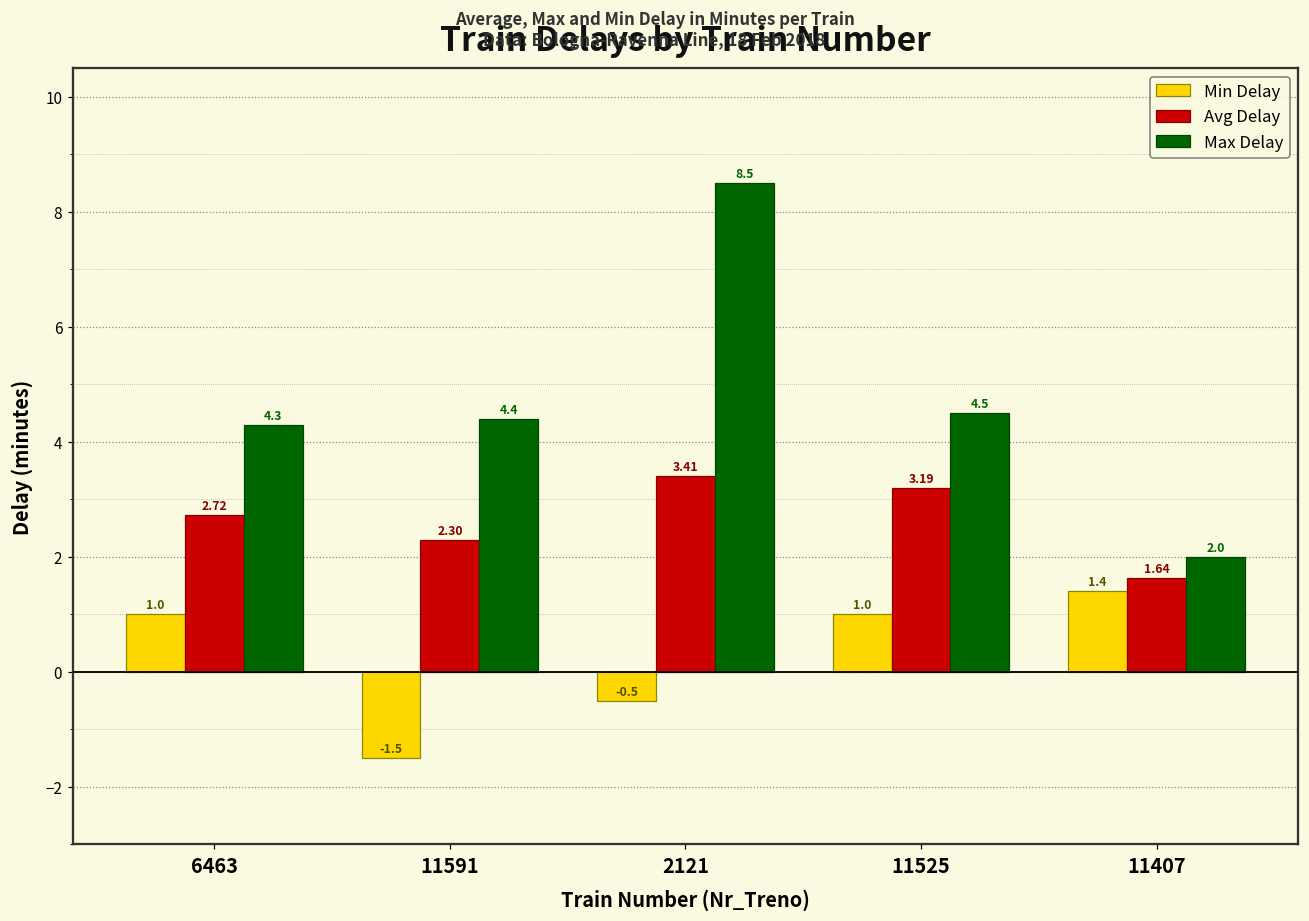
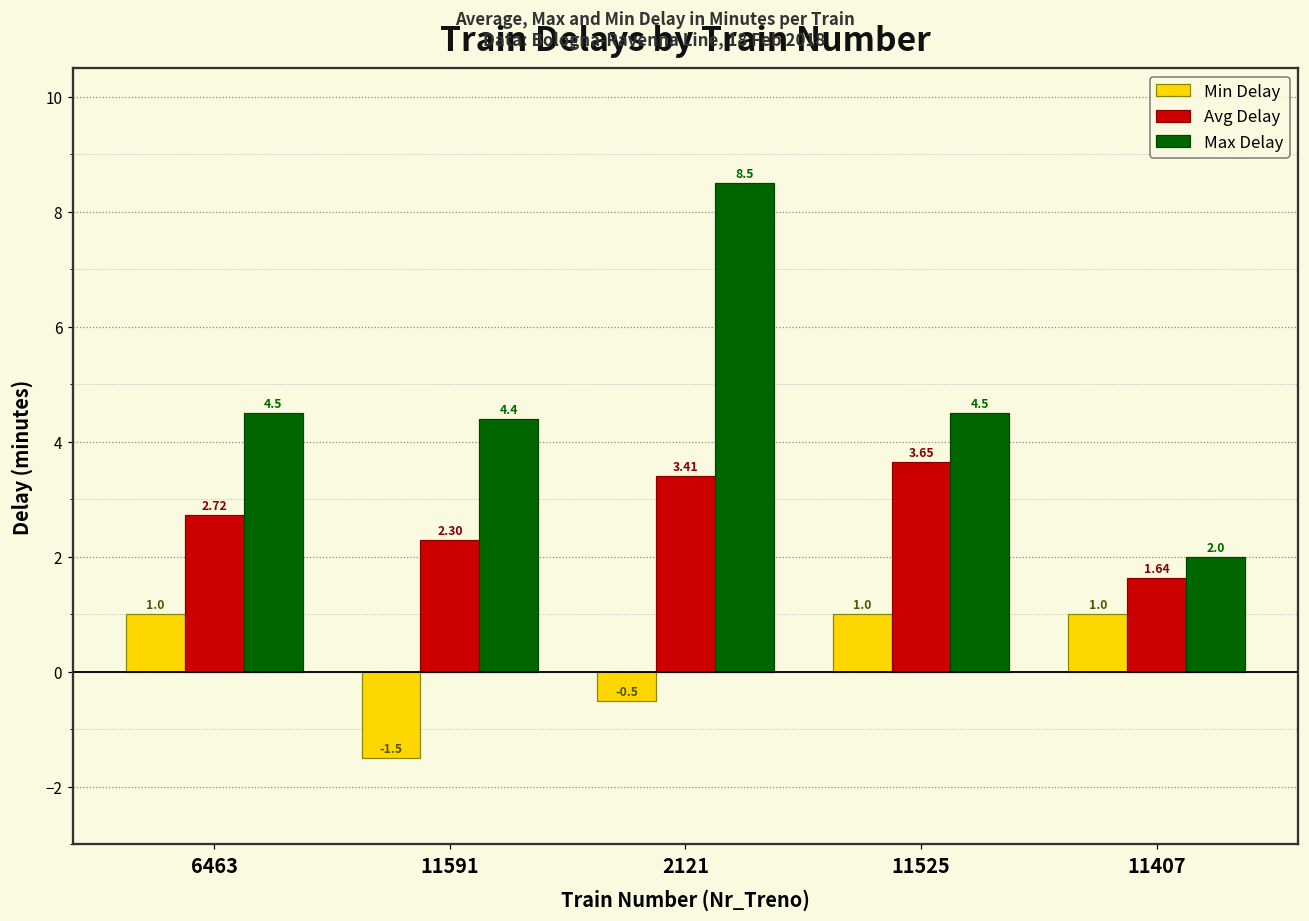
  {
    "Min Delay": {
      "6463": 1.0,
      "11591": -1.5,
      "2121": -0.5,
      "11525": 1.0,
-     "11407": 1.4
+     "11407": 1.0
    },
    "Avg Delay": {
      "6463": 2.72,
      "11591": 2.30,
      "2121": 3.41,
-     "11525": 3.19,
+     "11525": 3.65,
      "11407": 1.64
    },
    "Max Delay": {
-     "6463": 4.3,
+     "6463": 4.5,
      "11591": 4.4,
      "2121": 8.5,
      "11525": 4.5,
      "11407": 2.0
    }
  }
